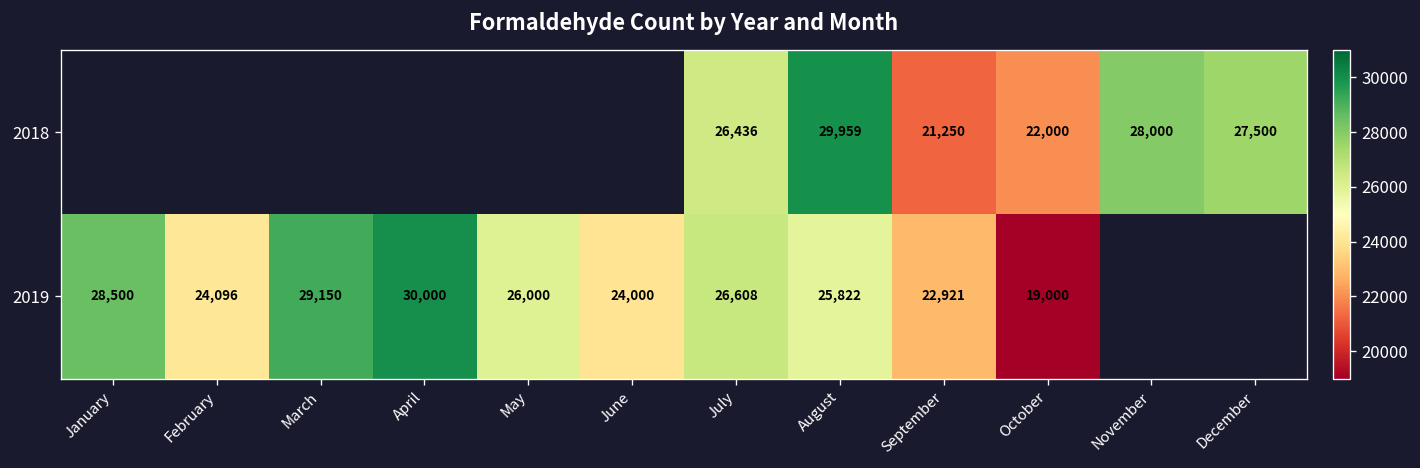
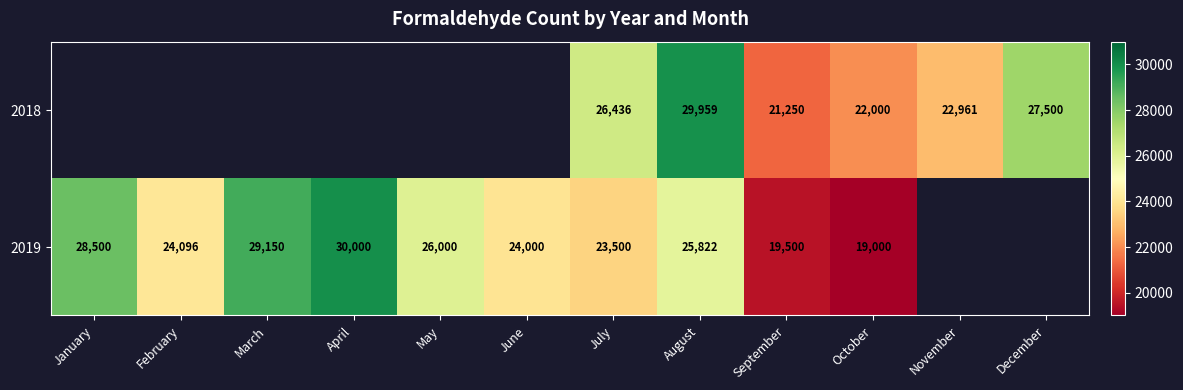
  {
    "2018": {
      "July": "26,436",
      "August": "29,959",
      "September": "21,250",
      "October": "22,000",
-     "November": "28,000",
+     "November": "22,961",
      "December": "27,500"
    },
    "2019": {
      "January": "28,500",
      "February": "24,096",
      "March": "29,150",
      "April": "30,000",
      "May": "26,000",
      "June": "24,000",
-     "July": "26,608",
+     "July": "23,500",
      "August": "25,822",
-     "September": "22,921",
+     "September": "19,500",
      "October": "19,000"
    }
  }
